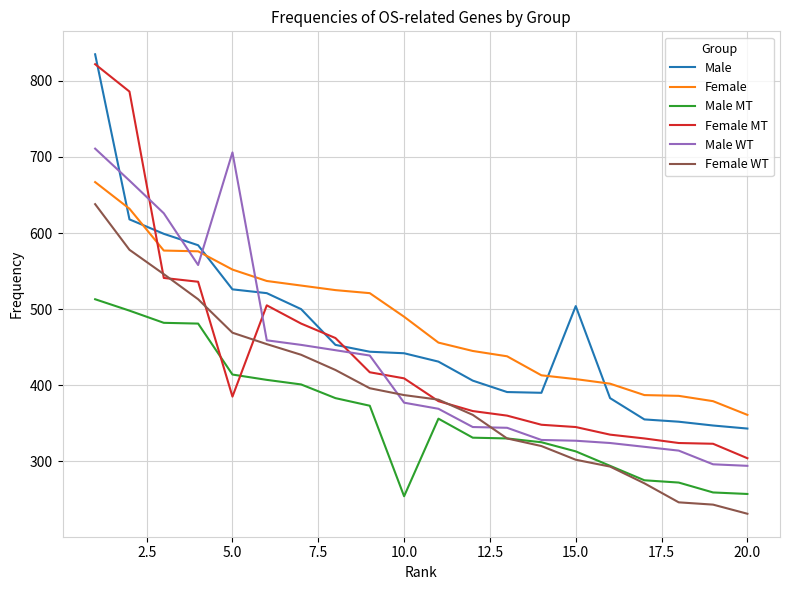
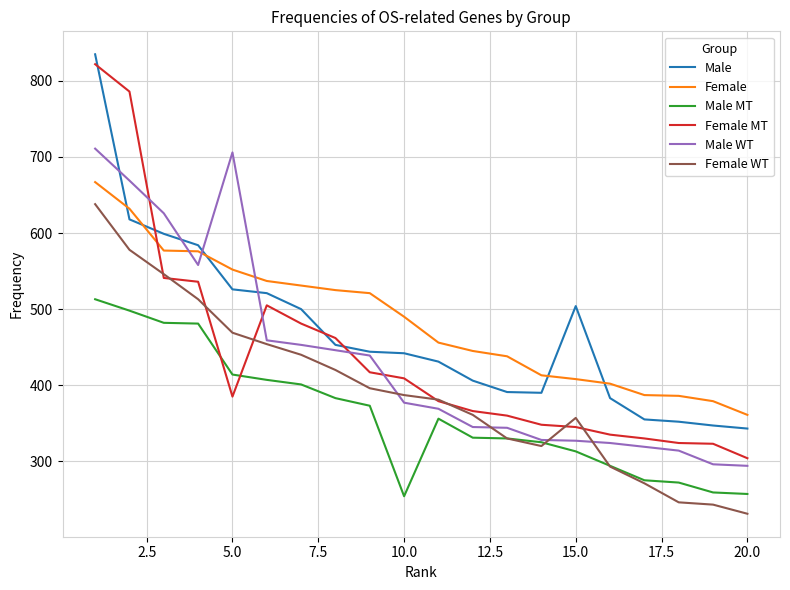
  {
    "Male": {
      "5.0": 530,
      "10.0": 440,
      "15.0": 500,
      "20.0": 340
    },
    "Female": {
      "5.0": 550,
      "10.0": 490,
      "15.0": 410,
      "20.0": 360
    },
    "Male MT": {
      "5.0": 410,
      "10.0": 250,
      "15.0": 310,
      "20.0": 260
    },
    "Female MT": {
      "5.0": 390,
      "10.0": 410,
      "15.0": 350,
      "20.0": 300
    },
    "Male WT": {
      "5.0": 710,
      "10.0": 380,
      "15.0": 330,
      "20.0": 290
    },
    "Female WT": {
      "5.0": 470,
      "10.0": 390,
-     "15.0": 300,
+     "15.0": 360,
      "20.0": 230
    }
  }
